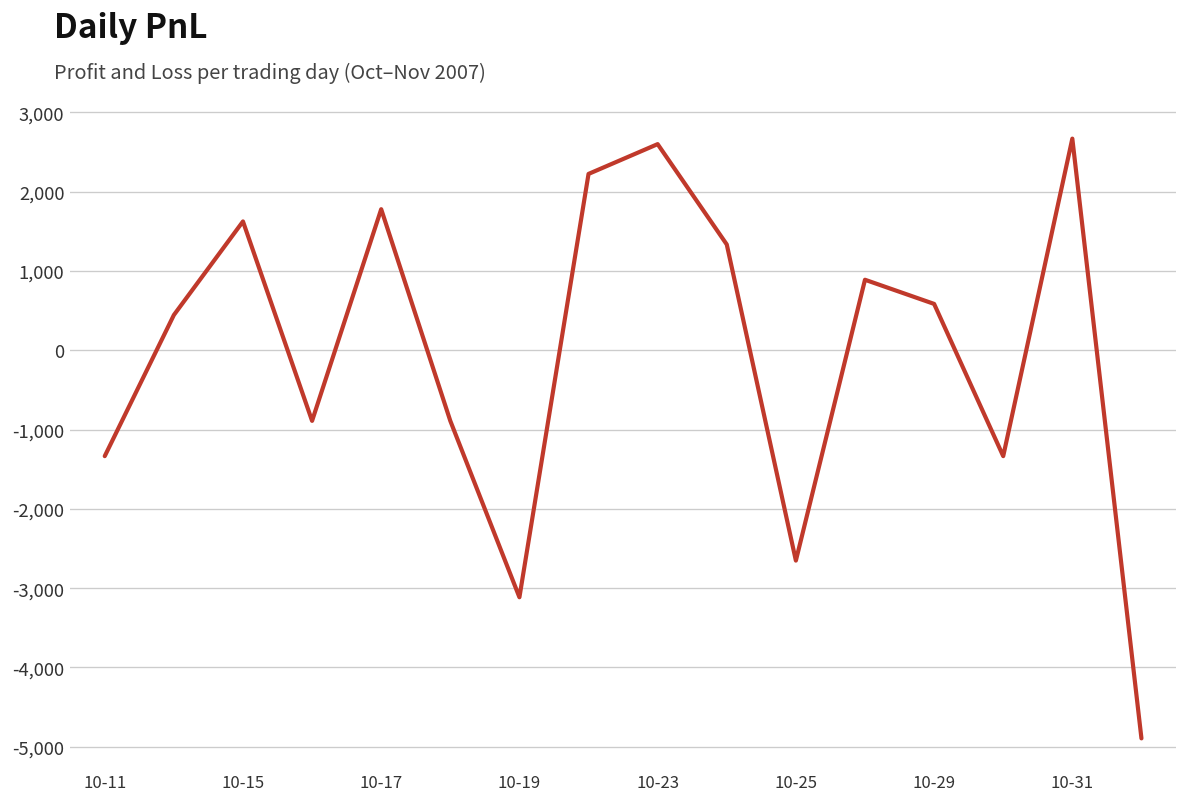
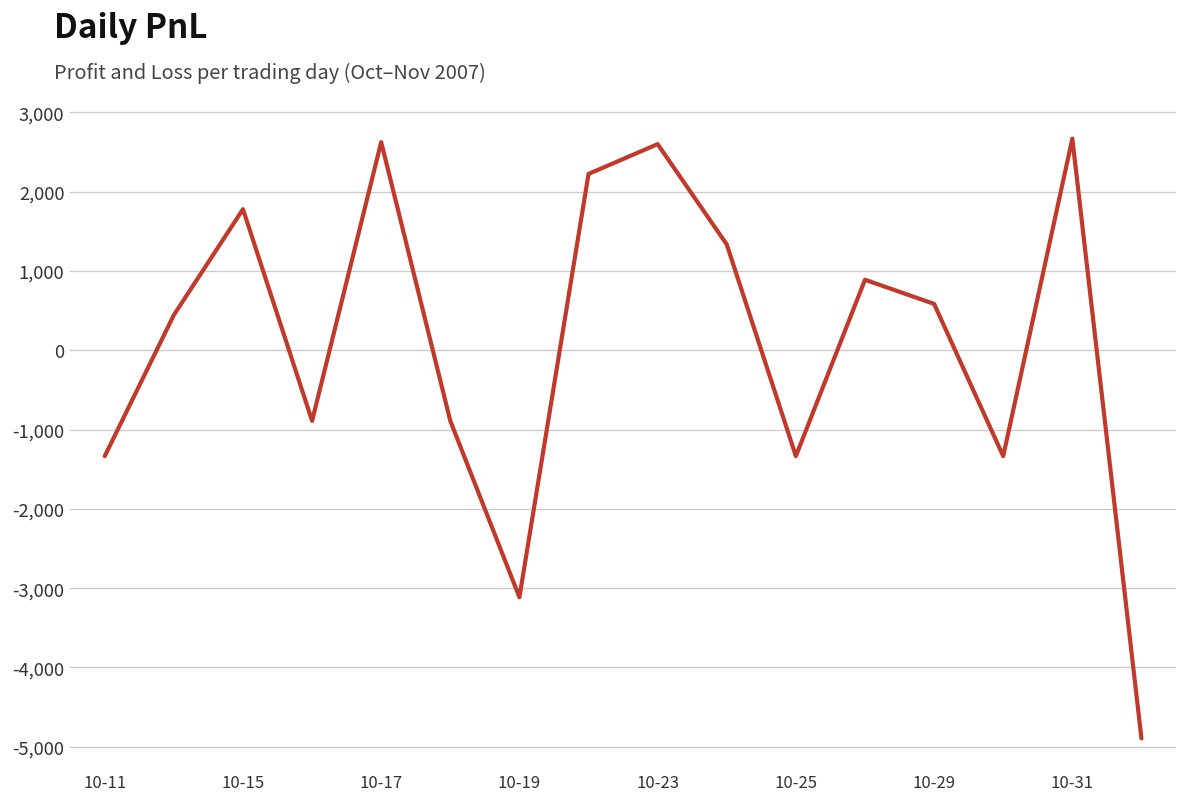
  {
    "10-11": "-1,300",
-   "10-15": "1,600",
-   "10-17": "1,800",
+   "10-15": "1,800",
+   "10-17": "2,600",
    "10-19": "-3,100",
    "10-23": "2,600",
-   "10-25": "-2,700",
+   "10-25": "-1,300",
    "10-29": "600",
    "10-31": "2,700"
  }
